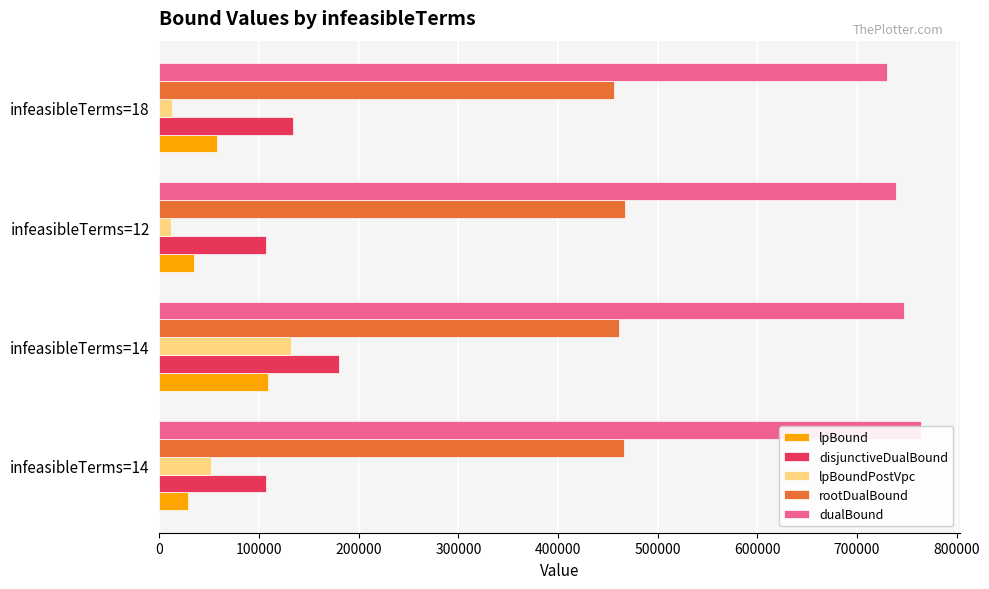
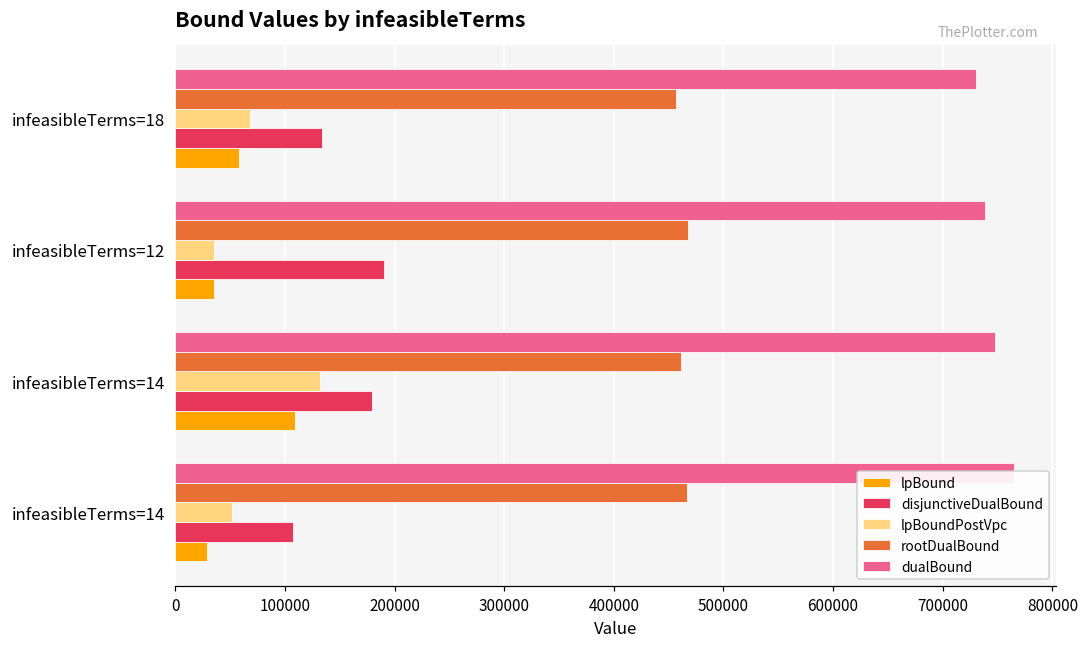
  {
    "lpBound": {
      "infeasibleTerms=18": 60000,
      "infeasibleTerms=12": 30000
    },
    "disjunctiveDualBound": {
      "infeasibleTerms=18": 130000,
-     "infeasibleTerms=12": 110000
+     "infeasibleTerms=12": 190000
    },
    "lpBoundPostVpc": {
-     "infeasibleTerms=18": 10000,
-     "infeasibleTerms=12": 10000
+     "infeasibleTerms=18": 70000,
+     "infeasibleTerms=12": 30000
    },
    "rootDualBound": {
      "infeasibleTerms=18": 460000,
      "infeasibleTerms=12": 470000
    },
    "dualBound": {
      "infeasibleTerms=18": 730000,
      "infeasibleTerms=12": 740000
    }
  }
